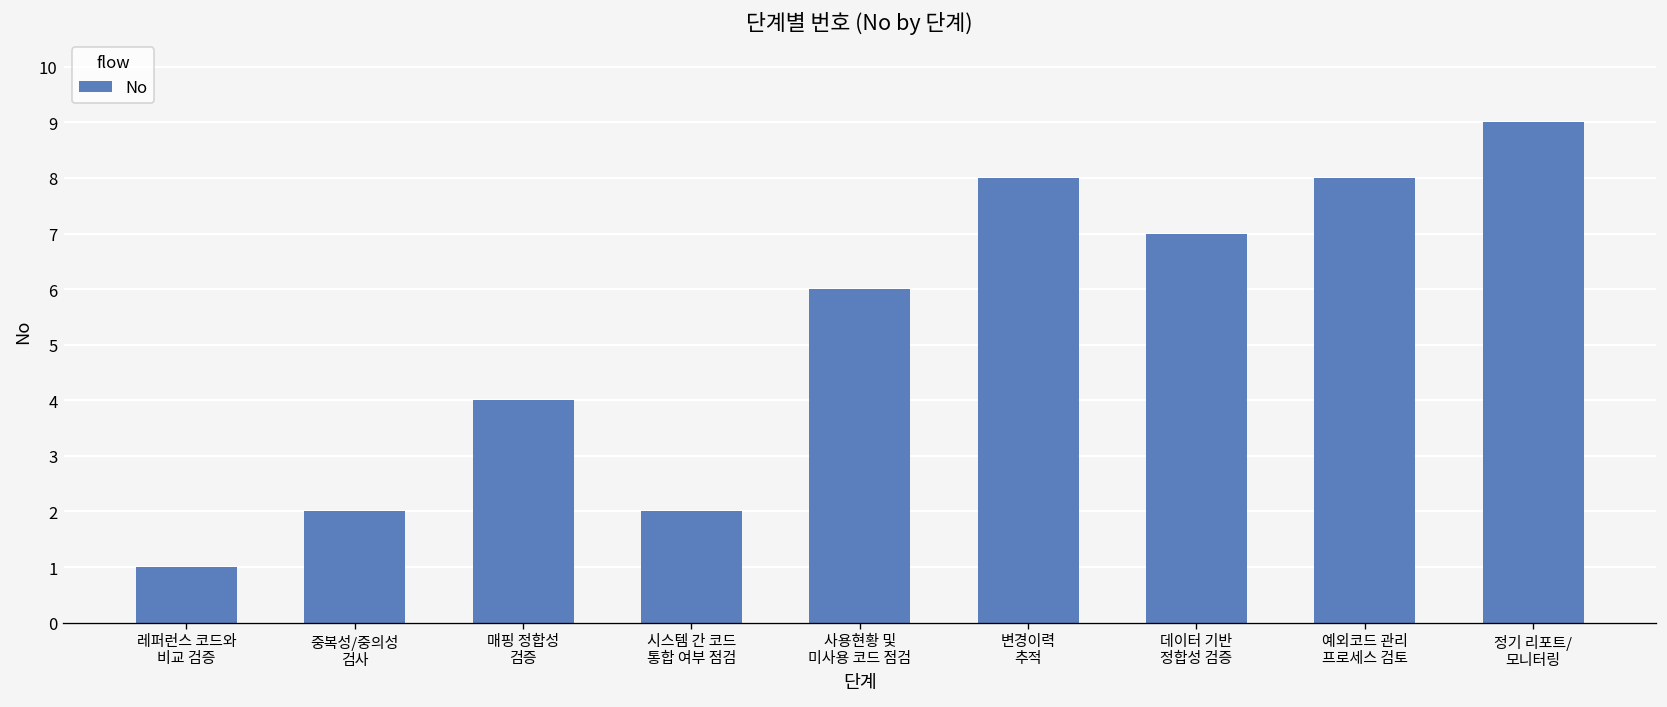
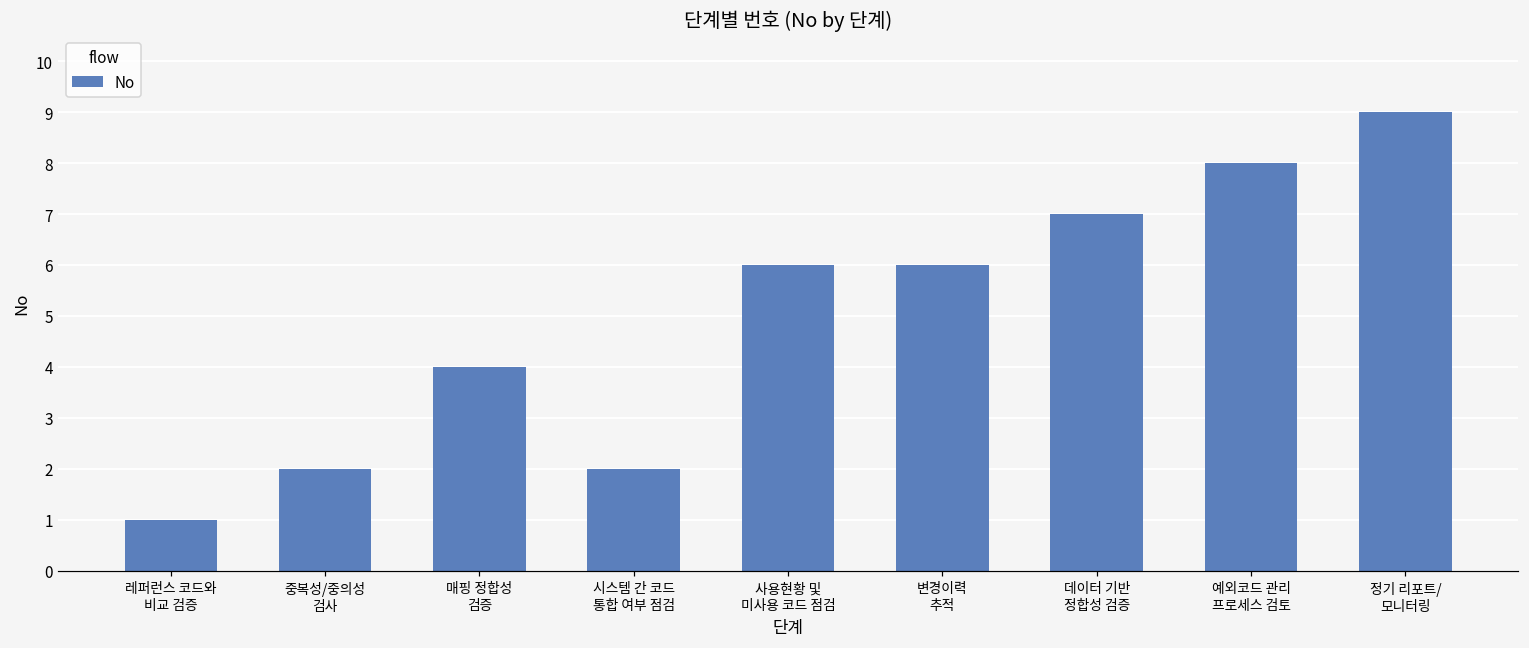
  {
    "레퍼런스 코드와 비교 검증": 1,
    "중복성/중의성 검사": 2,
    "매핑 정합성 검증": 4,
    "시스템 간 코드 통합 여부 점검": 2,
    "사용현황 및 미사용 코드 점검": 6,
-   "변경이력 추적": 8,
+   "변경이력 추적": 6,
    "데이터 기반 정합성 검증": 7,
    "예외코드 관리 프로세스 검토": 8,
    "정기 리포트/ 모니터링": 9
  }
